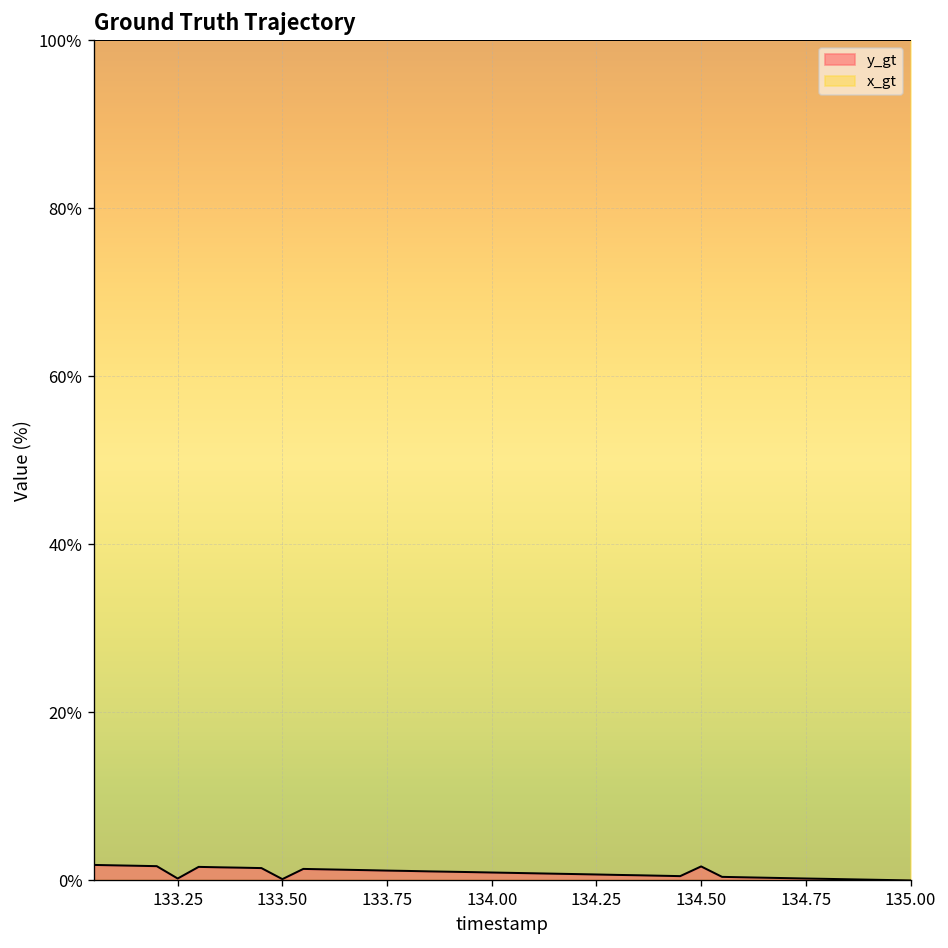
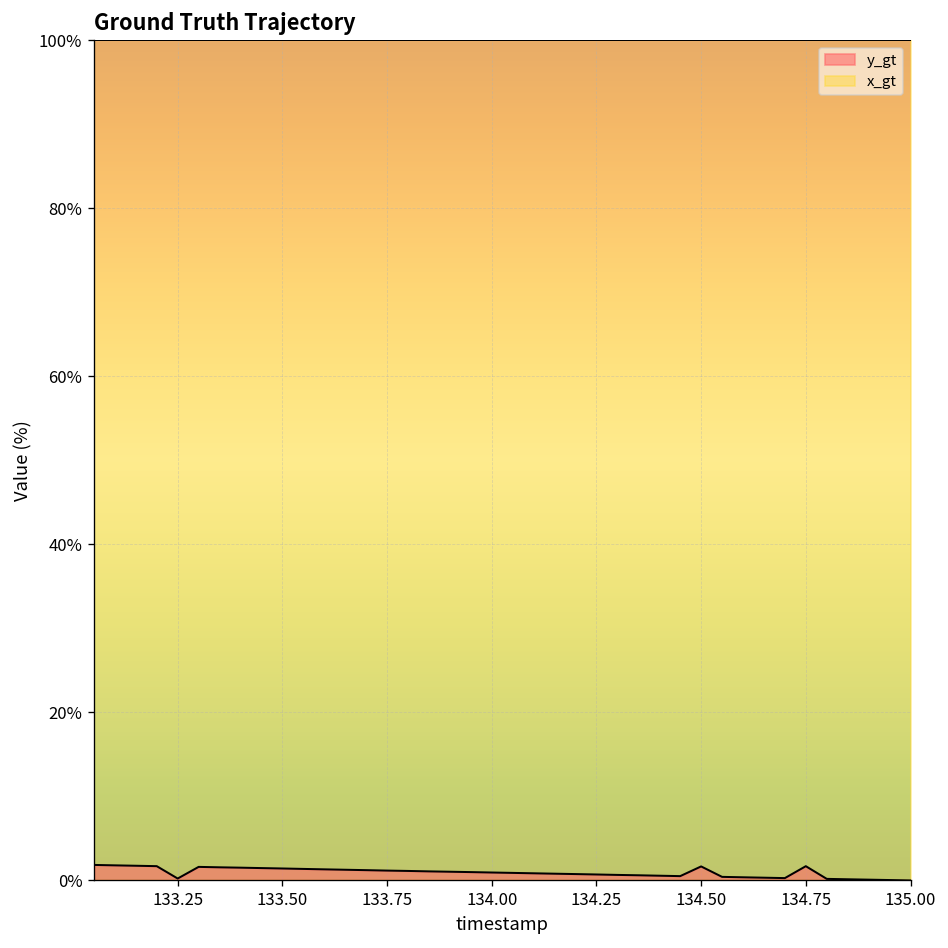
  {
    "y_gt": {
      "133.25": "0%",
-     "133.50": "0%",
+     "133.50": "1%",
      "133.75": "1%",
      "134.00": "1%",
      "134.25": "1%",
      "134.50": "2%",
-     "134.75": "0%",
+     "134.75": "2%",
      "135.00": "0%"
    },
    "x_gt": {
      "133.25": "100%",
      "133.50": "100%",
      "133.75": "100%",
      "134.00": "100%",
      "134.25": "100%",
      "134.50": "100%",
      "134.75": "100%",
      "135.00": "100%"
    }
  }
